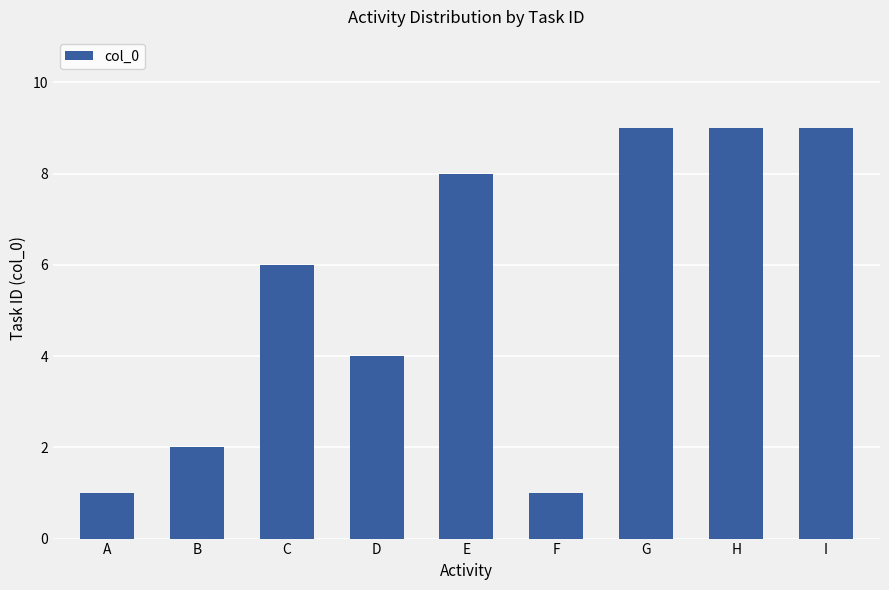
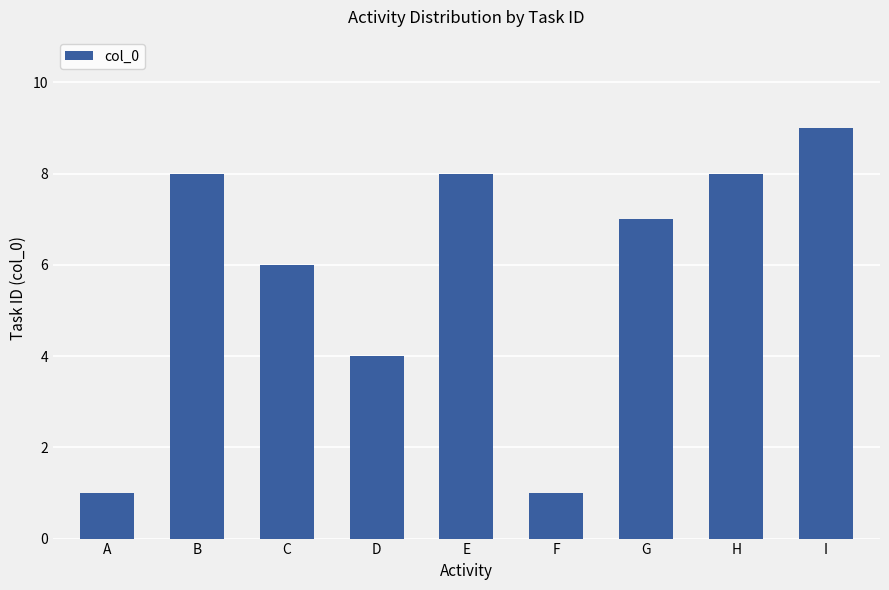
  {
    "A": 1,
-   "B": 2,
+   "B": 8,
    "C": 6,
    "D": 4,
    "E": 8,
    "F": 1,
-   "G": 9,
-   "H": 9,
+   "G": 7,
+   "H": 8,
    "I": 9
  }
